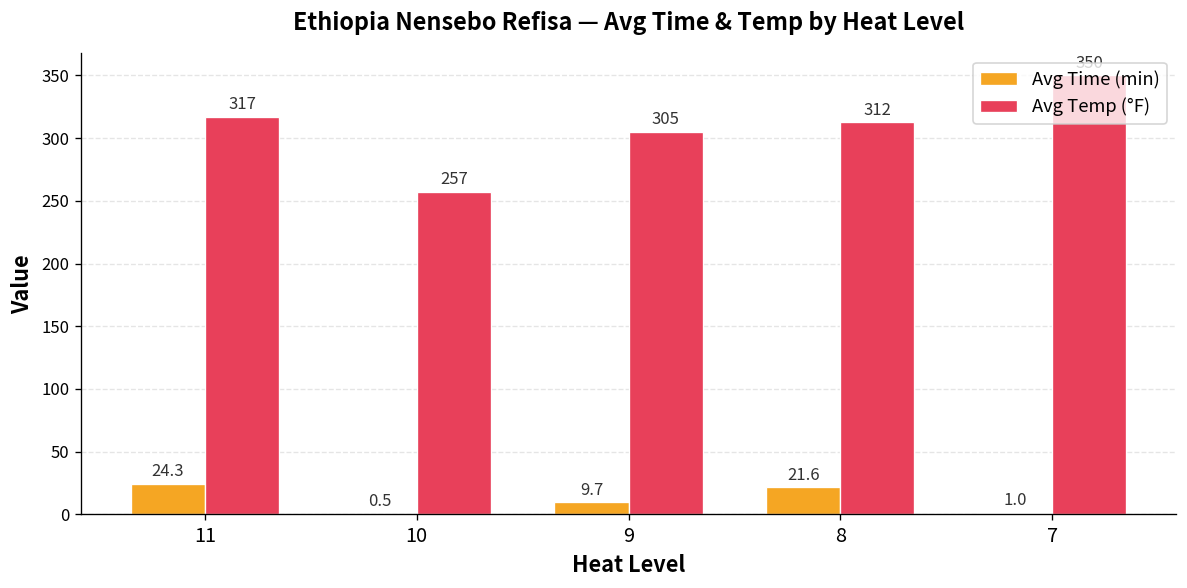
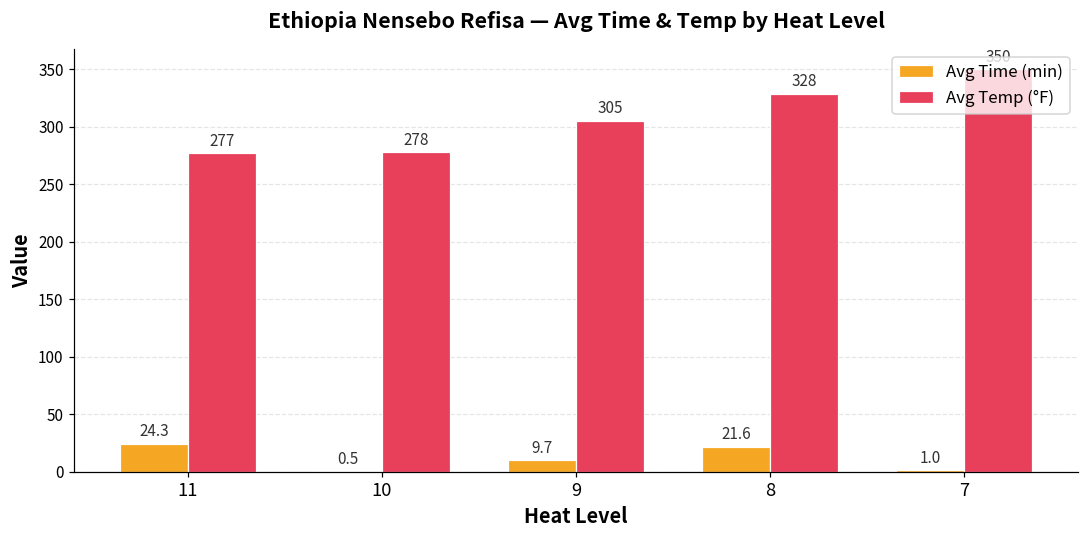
  {
    "Avg Time (min)": {
      "11": 24.3,
      "10": 0.5,
      "9": 9.7,
      "8": 21.6,
      "7": 1.0
    },
    "Avg Temp (°F)": {
-     "11": 317,
-     "10": 257,
+     "11": 277,
+     "10": 278,
      "9": 305,
-     "8": 312
+     "8": 328
    }
  }
